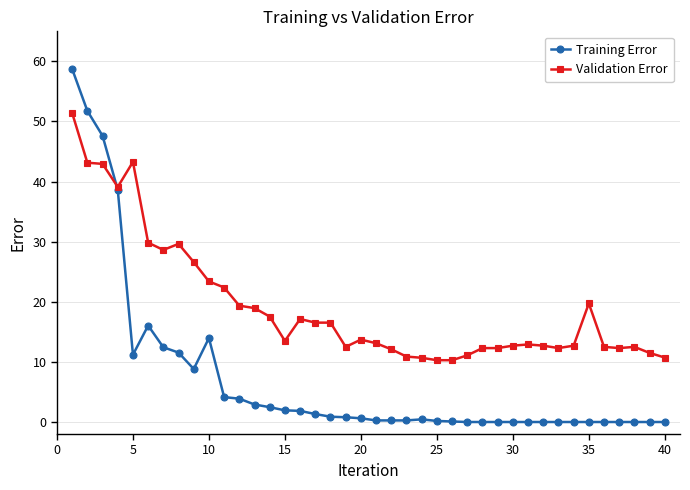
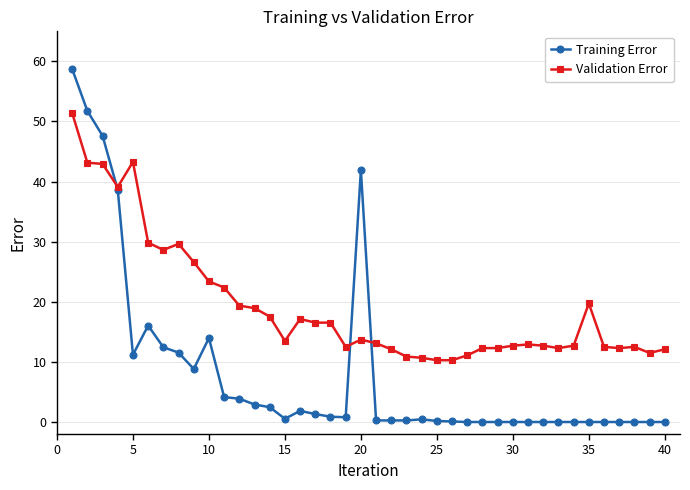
  {
    "Training Error": {
      "5": 11,
      "10": 14,
-     "15": 2,
-     "20": 1,
+     "15": 1,
+     "20": 42,
      "25": 0,
      "30": 0,
      "35": 0,
      "40": 0
    },
    "Validation Error": {
      "5": 43,
      "10": 23,
      "15": 13,
      "20": 14,
      "25": 10,
      "30": 13,
      "35": 20,
-     "40": 11
+     "40": 12
    }
  }
